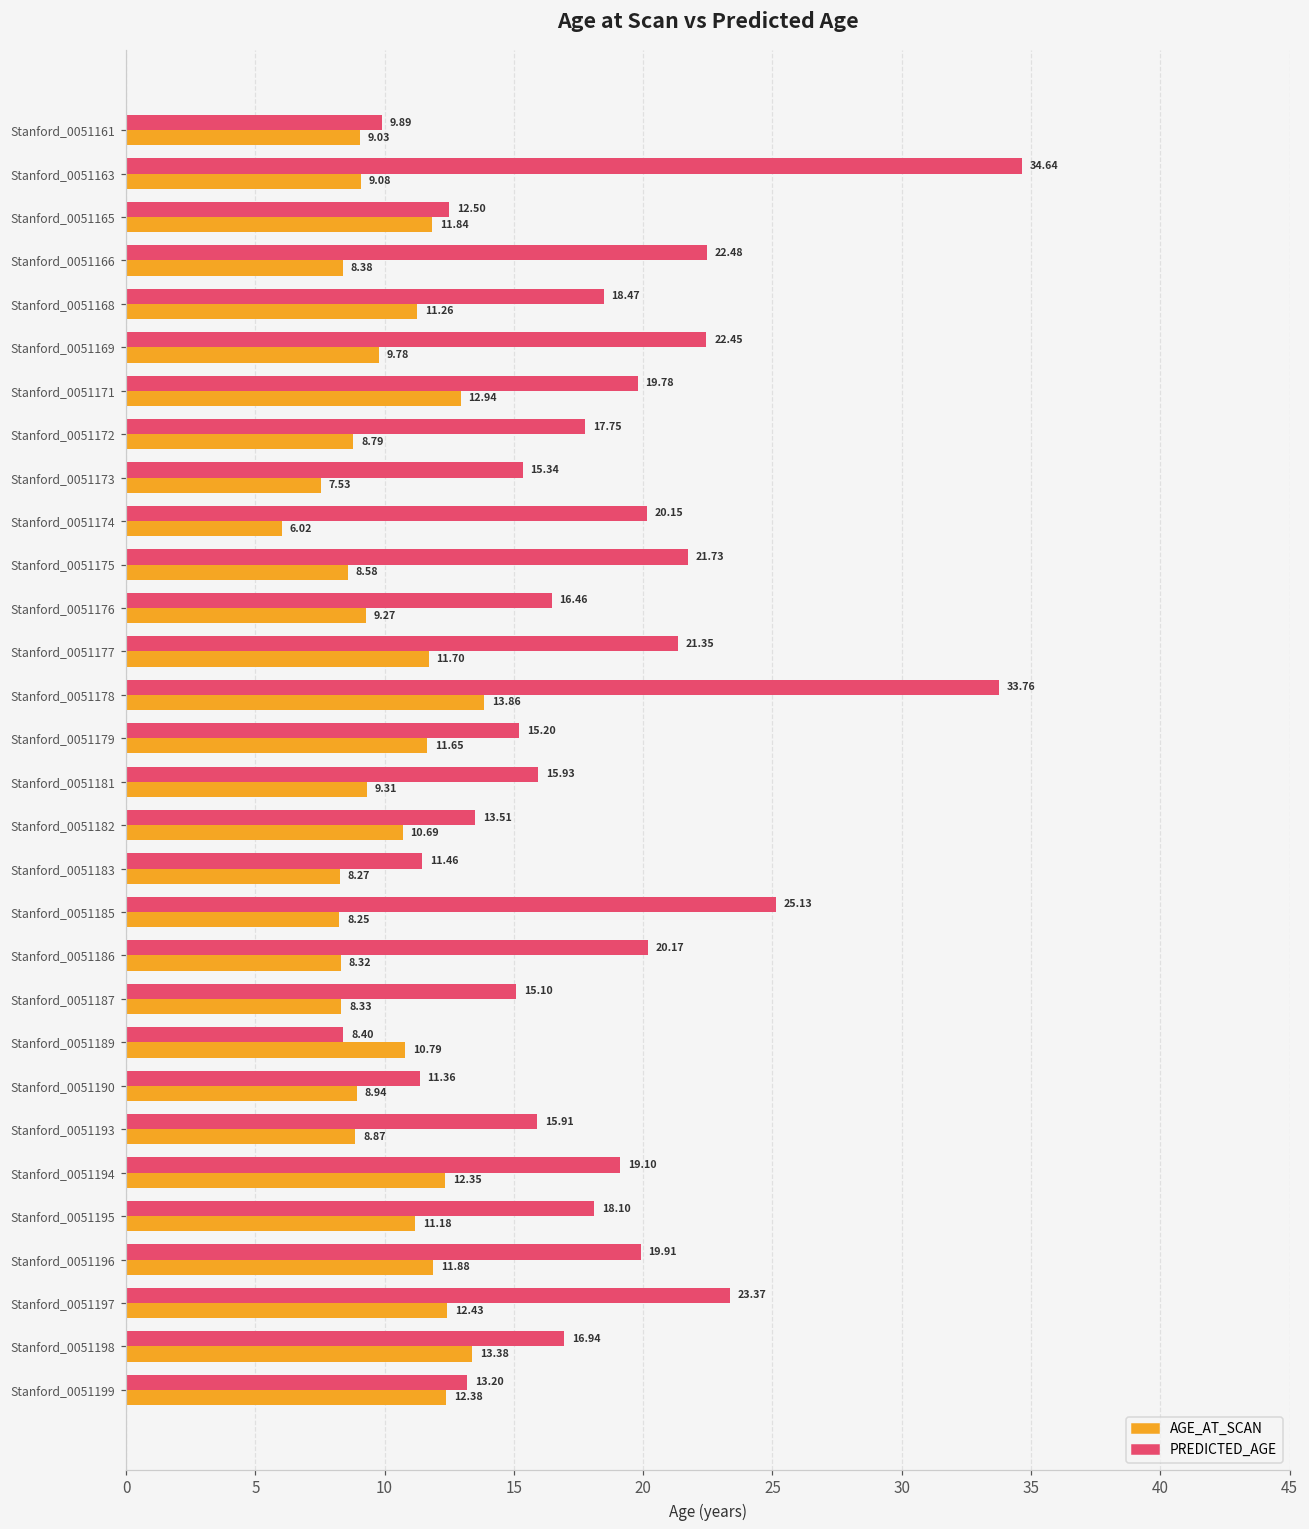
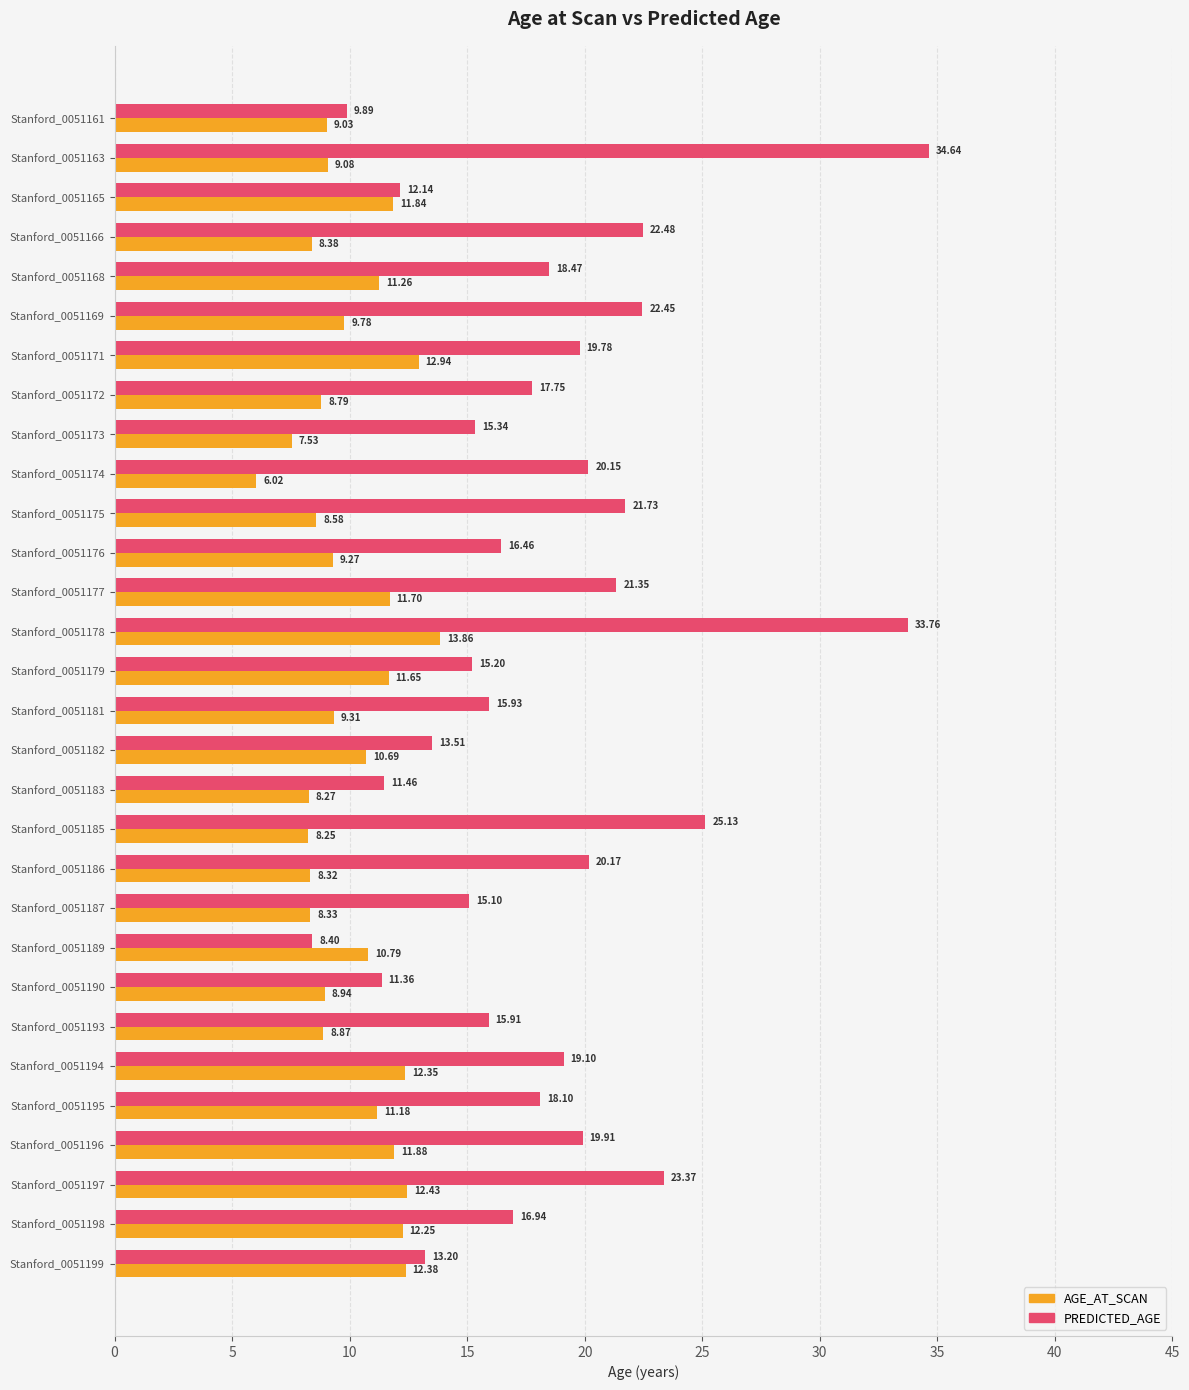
  {
    "AGE_AT_SCAN": {
      "Stanford_0051161": 9.03,
      "Stanford_0051163": 9.08,
      "Stanford_0051165": 11.84,
      "Stanford_0051166": 8.38,
      "Stanford_0051168": 11.26,
      "Stanford_0051169": 9.78,
      "Stanford_0051171": 12.94,
      "Stanford_0051172": 8.79,
      "Stanford_0051173": 7.53,
      "Stanford_0051174": 6.02,
      "Stanford_0051175": 8.58,
      "Stanford_0051176": 9.27,
      "Stanford_0051177": 11.70,
      "Stanford_0051178": 13.86,
      "Stanford_0051179": 11.65,
      "Stanford_0051181": 9.31,
      "Stanford_0051182": 10.69,
      "Stanford_0051183": 8.27,
      "Stanford_0051185": 8.25,
      "Stanford_0051186": 8.32,
      "Stanford_0051187": 8.33,
      "Stanford_0051189": 10.79,
      "Stanford_0051190": 8.94,
      "Stanford_0051193": 8.87,
      "Stanford_0051194": 12.35,
      "Stanford_0051195": 11.18,
      "Stanford_0051196": 11.88,
      "Stanford_0051197": 12.43,
-     "Stanford_0051198": 13.38,
+     "Stanford_0051198": 12.25,
      "Stanford_0051199": 12.38
    },
    "PREDICTED_AGE": {
      "Stanford_0051161": 9.89,
      "Stanford_0051163": 34.64,
-     "Stanford_0051165": 12.50,
+     "Stanford_0051165": 12.14,
      "Stanford_0051166": 22.48,
      "Stanford_0051168": 18.47,
      "Stanford_0051169": 22.45,
      "Stanford_0051171": 19.78,
      "Stanford_0051172": 17.75,
      "Stanford_0051173": 15.34,
      "Stanford_0051174": 20.15,
      "Stanford_0051175": 21.73,
      "Stanford_0051176": 16.46,
      "Stanford_0051177": 21.35,
      "Stanford_0051178": 33.76,
      "Stanford_0051179": 15.20,
      "Stanford_0051181": 15.93,
      "Stanford_0051182": 13.51,
      "Stanford_0051183": 11.46,
      "Stanford_0051185": 25.13,
      "Stanford_0051186": 20.17,
      "Stanford_0051187": 15.10,
      "Stanford_0051189": 8.40,
      "Stanford_0051190": 11.36,
      "Stanford_0051193": 15.91,
      "Stanford_0051194": 19.10,
      "Stanford_0051195": 18.10,
      "Stanford_0051196": 19.91,
      "Stanford_0051197": 23.37,
      "Stanford_0051198": 16.94,
      "Stanford_0051199": 13.20
    }
  }
